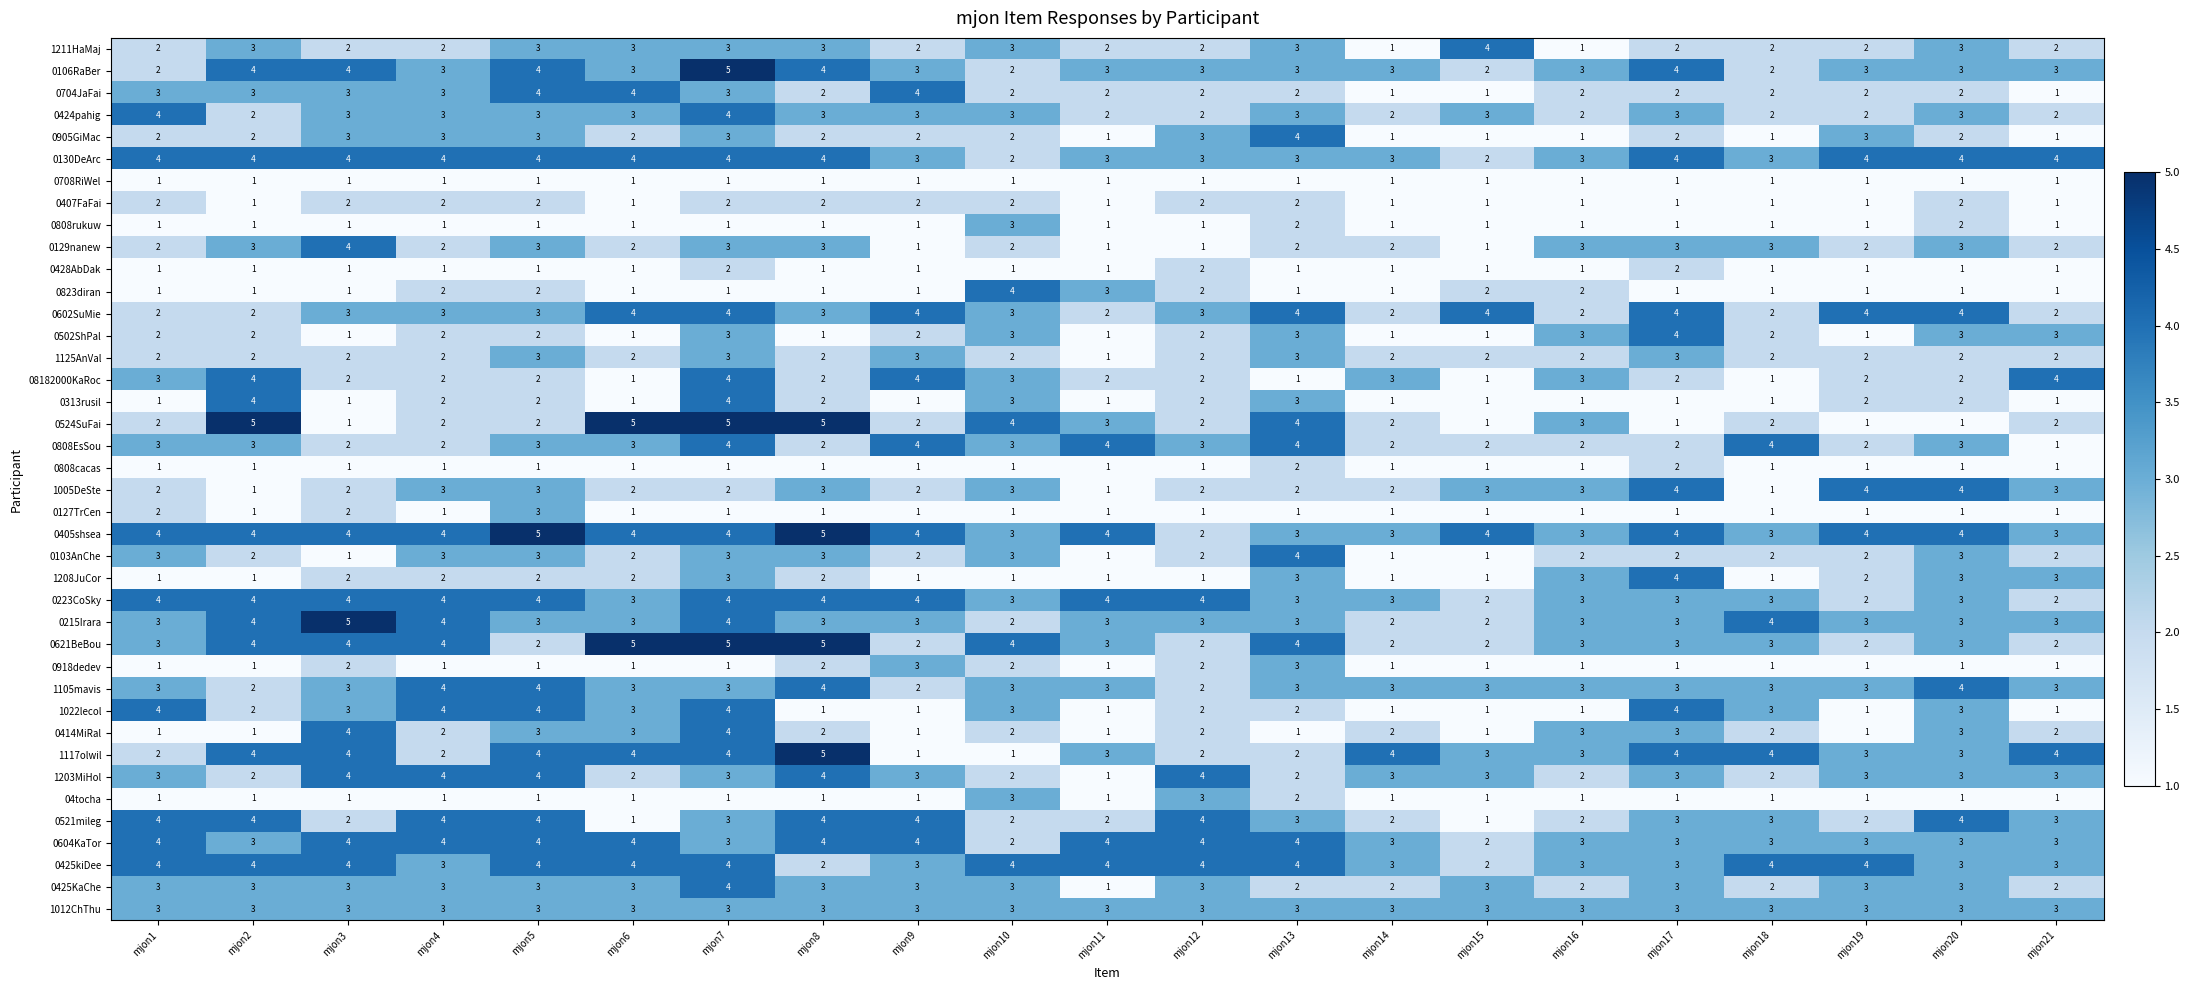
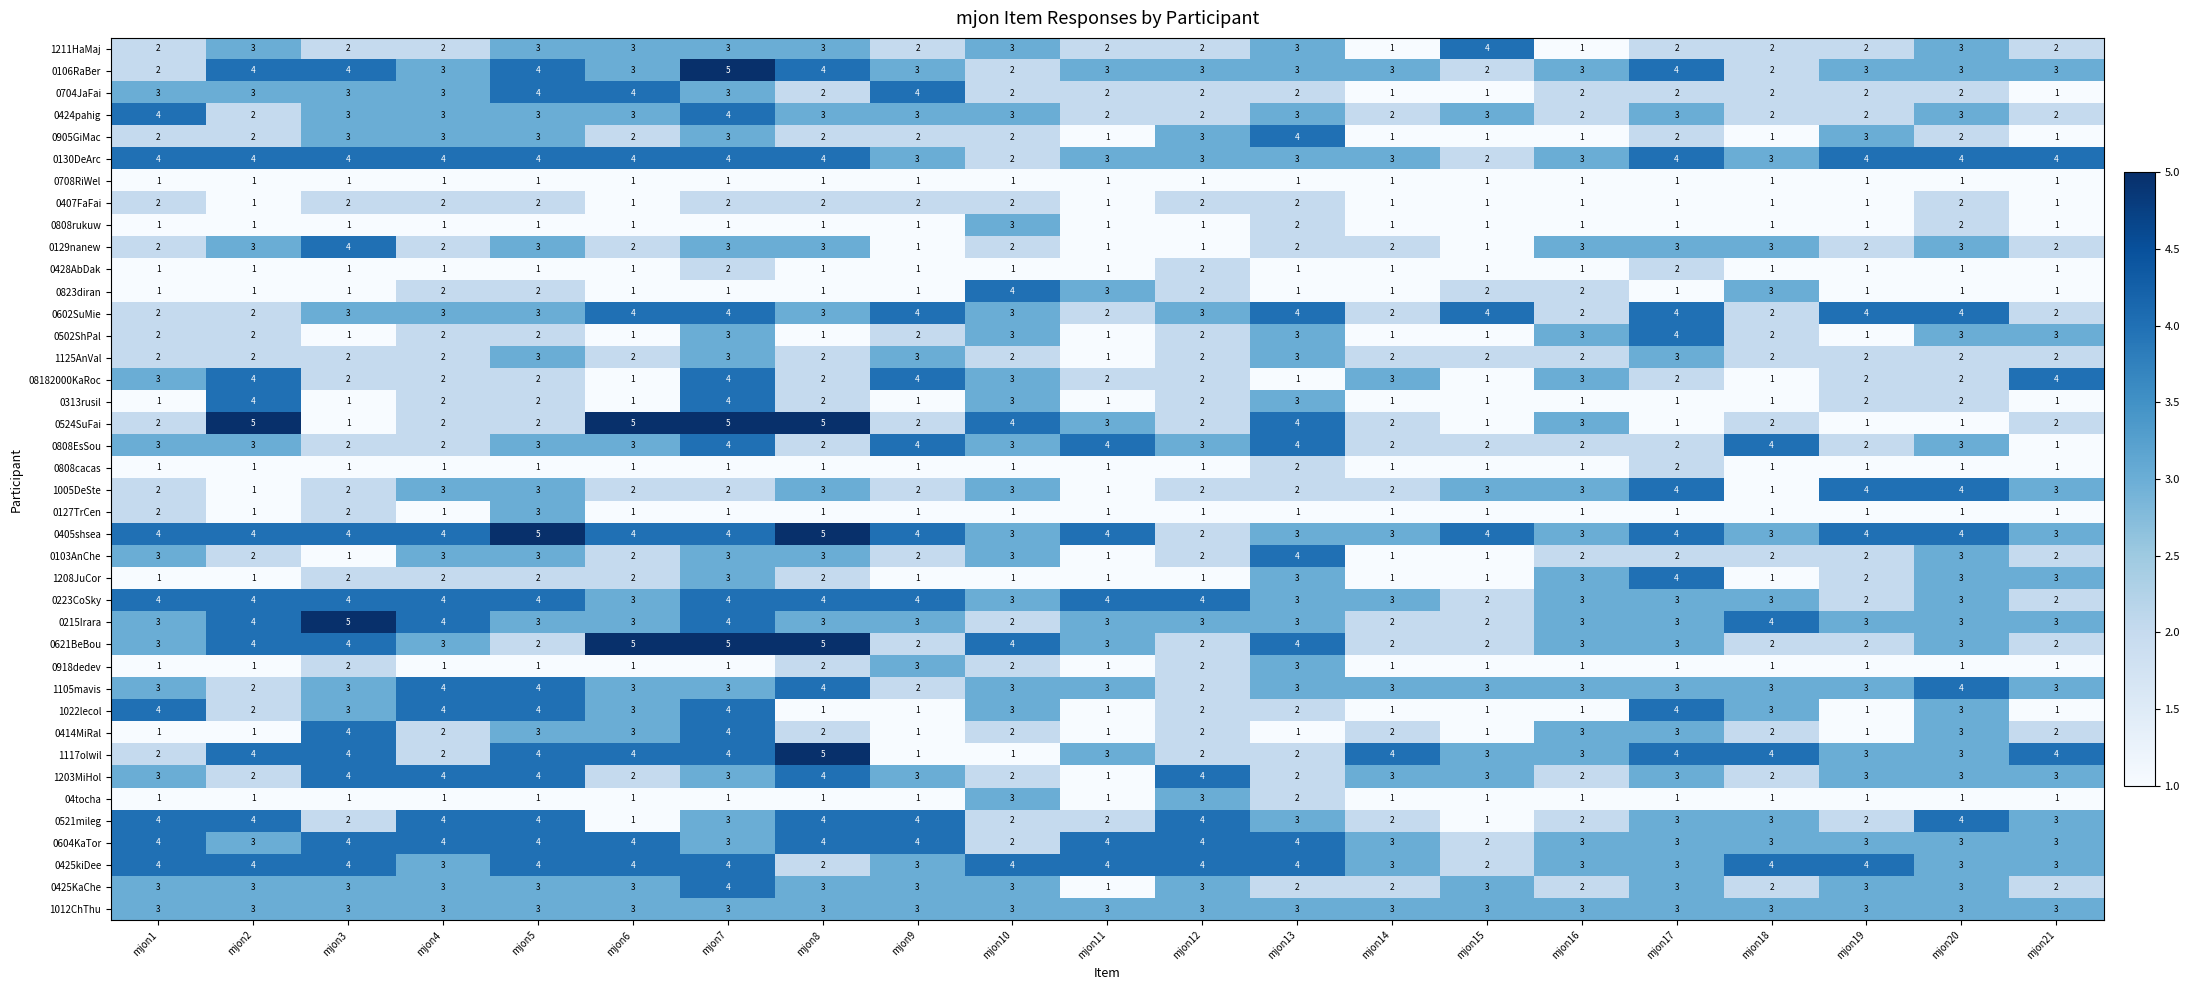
  {
    "0823diran": {
      "mjon1": 1,
      "mjon2": 1,
      "mjon3": 1,
      "mjon4": 2,
      "mjon5": 2,
      "mjon6": 1,
      "mjon7": 1,
      "mjon8": 1,
      "mjon9": 1,
      "mjon10": 4,
      "mjon11": 3,
      "mjon12": 2,
      "mjon13": 1,
      "mjon14": 1,
      "mjon15": 2,
      "mjon16": 2,
      "mjon17": 1,
-     "mjon18": 1,
+     "mjon18": 3,
      "mjon19": 1,
      "mjon20": 1,
      "mjon21": 1
    },
    "0621BeBou": {
      "mjon1": 3,
      "mjon2": 4,
      "mjon3": 4,
-     "mjon4": 4,
+     "mjon4": 3,
      "mjon5": 2,
      "mjon6": 5,
      "mjon7": 5,
      "mjon8": 5,
      "mjon9": 2,
      "mjon10": 4,
      "mjon11": 3,
      "mjon12": 2,
      "mjon13": 4,
      "mjon14": 2,
      "mjon15": 2,
      "mjon16": 3,
      "mjon17": 3,
-     "mjon18": 3,
+     "mjon18": 2,
      "mjon19": 2,
      "mjon20": 3,
      "mjon21": 2
    }
  }
